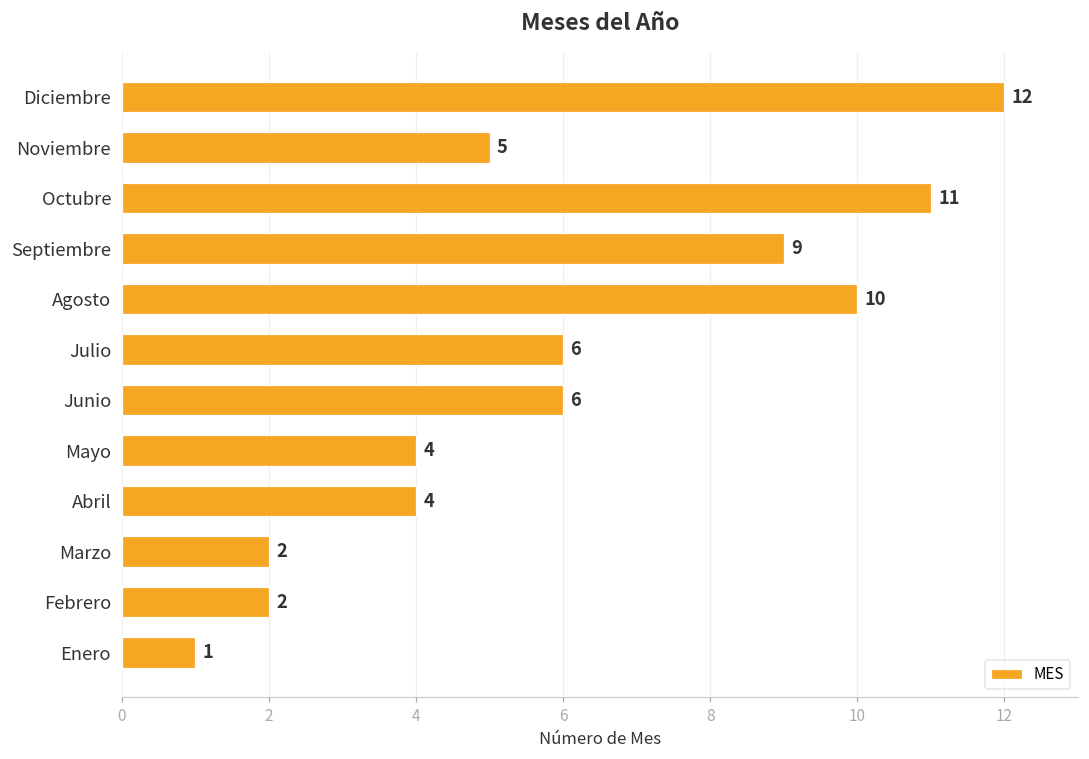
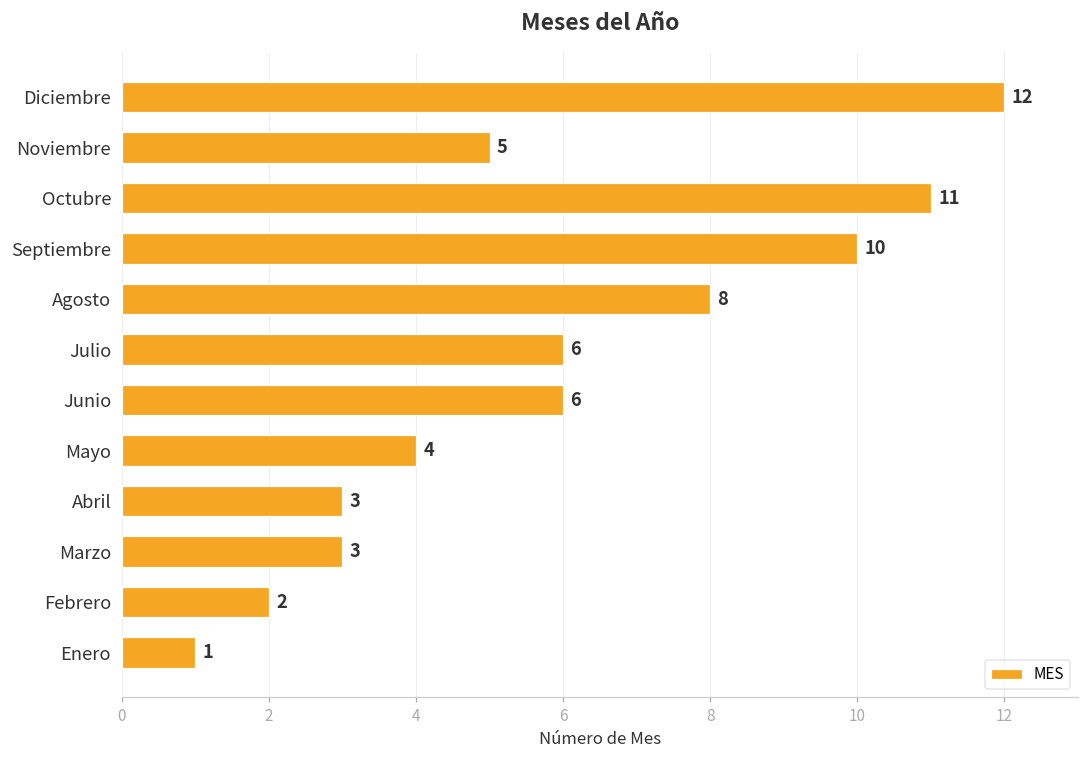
  {
    "Diciembre": 12,
    "Noviembre": 5,
    "Octubre": 11,
-   "Septiembre": 9,
-   "Agosto": 10,
+   "Septiembre": 10,
+   "Agosto": 8,
    "Julio": 6,
    "Junio": 6,
    "Mayo": 4,
-   "Abril": 4,
-   "Marzo": 2,
+   "Abril": 3,
+   "Marzo": 3,
    "Febrero": 2,
    "Enero": 1
  }
